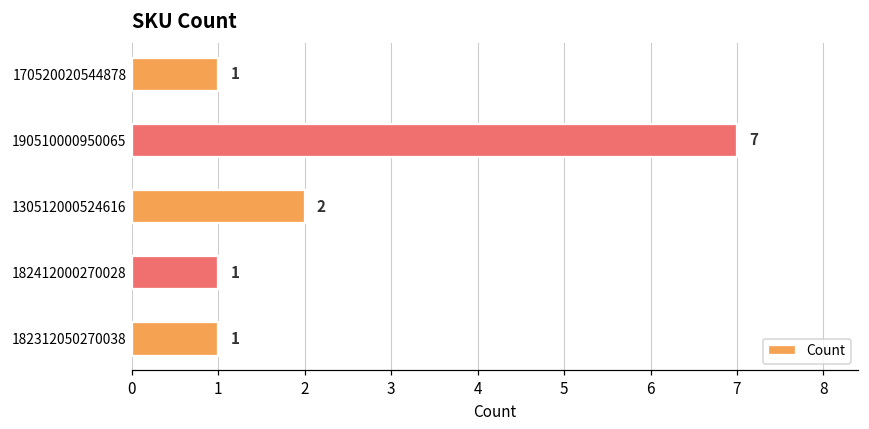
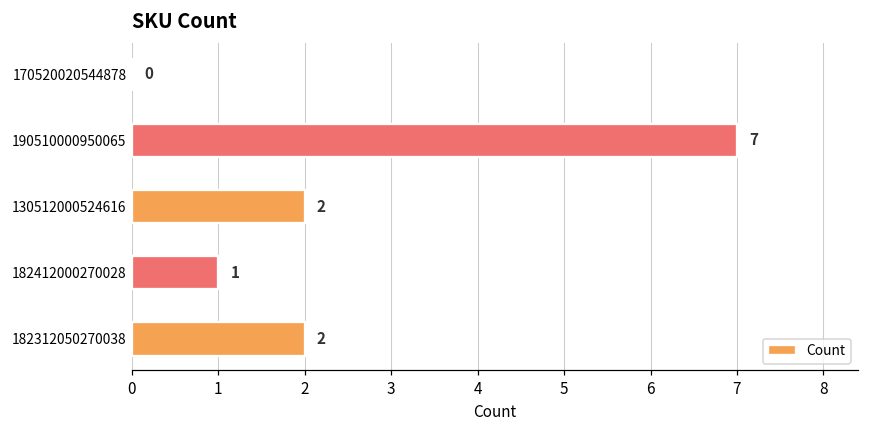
  {
-   "170520020544878": 1,
+   "170520020544878": 0,
    "190510000950065": 7,
    "130512000524616": 2,
    "182412000270028": 1,
-   "182312050270038": 1
+   "182312050270038": 2
  }
